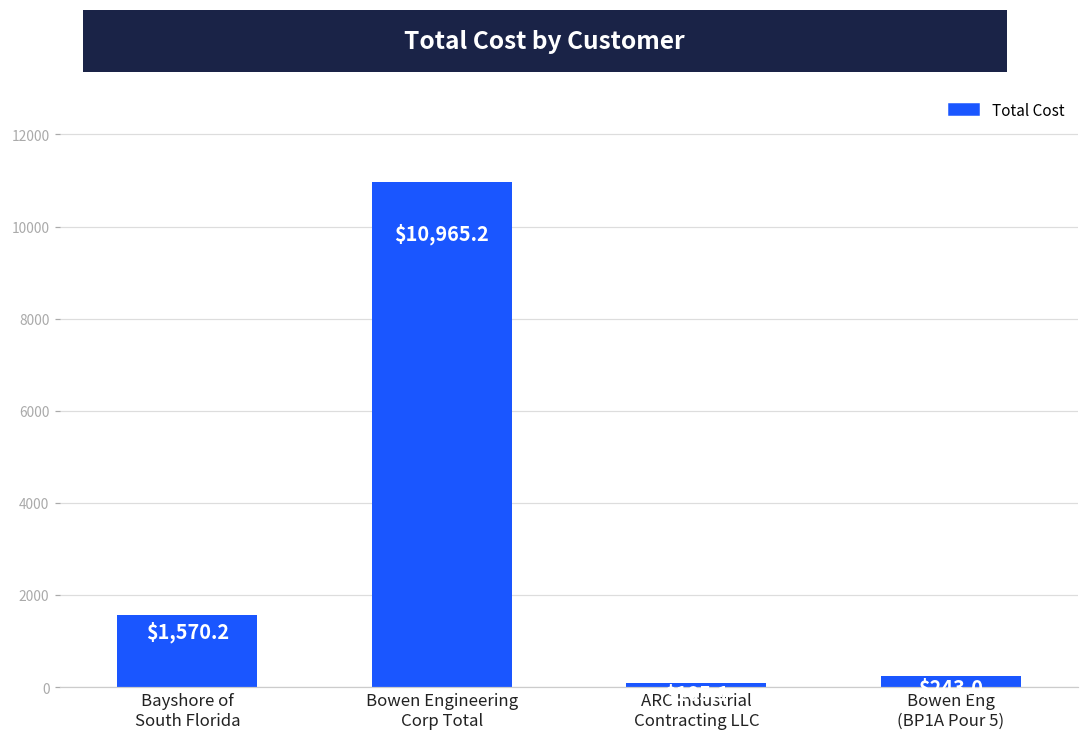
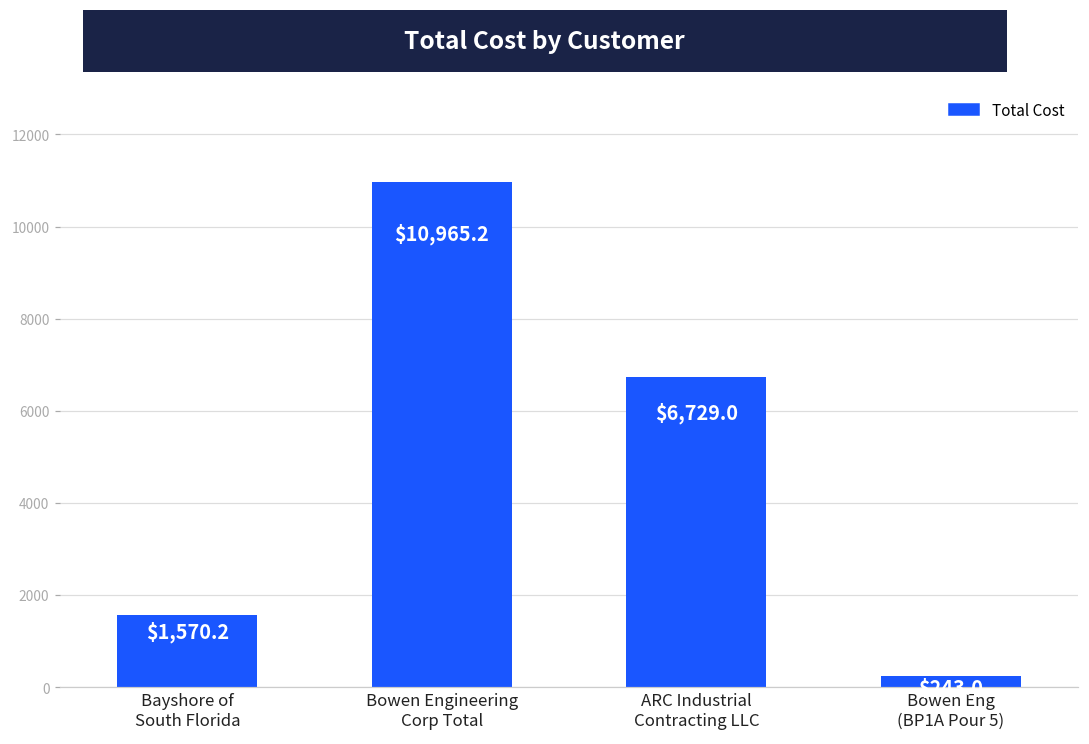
  {
-   "ARC Industrial Contracting LLC": 100
+   "ARC Industrial Contracting LLC": 6700
  }
